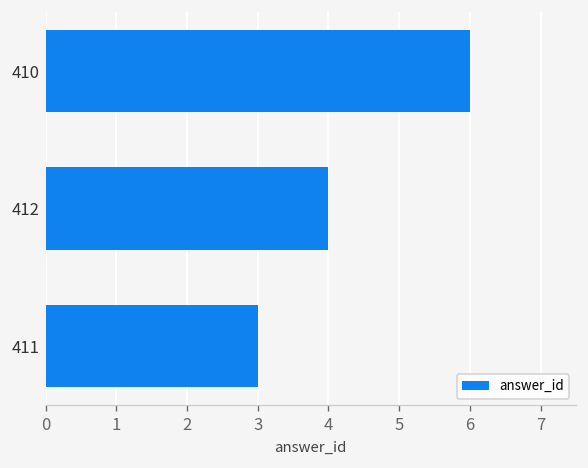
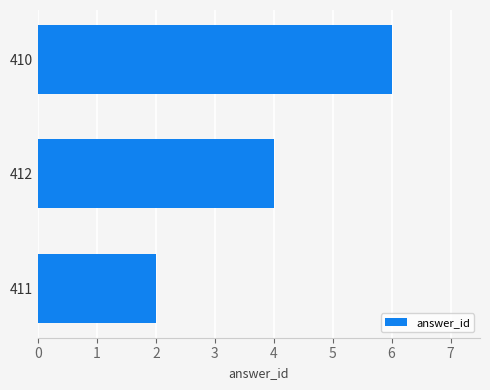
  {
    "410": 6,
    "412": 4,
-   "411": 3
+   "411": 2
  }
